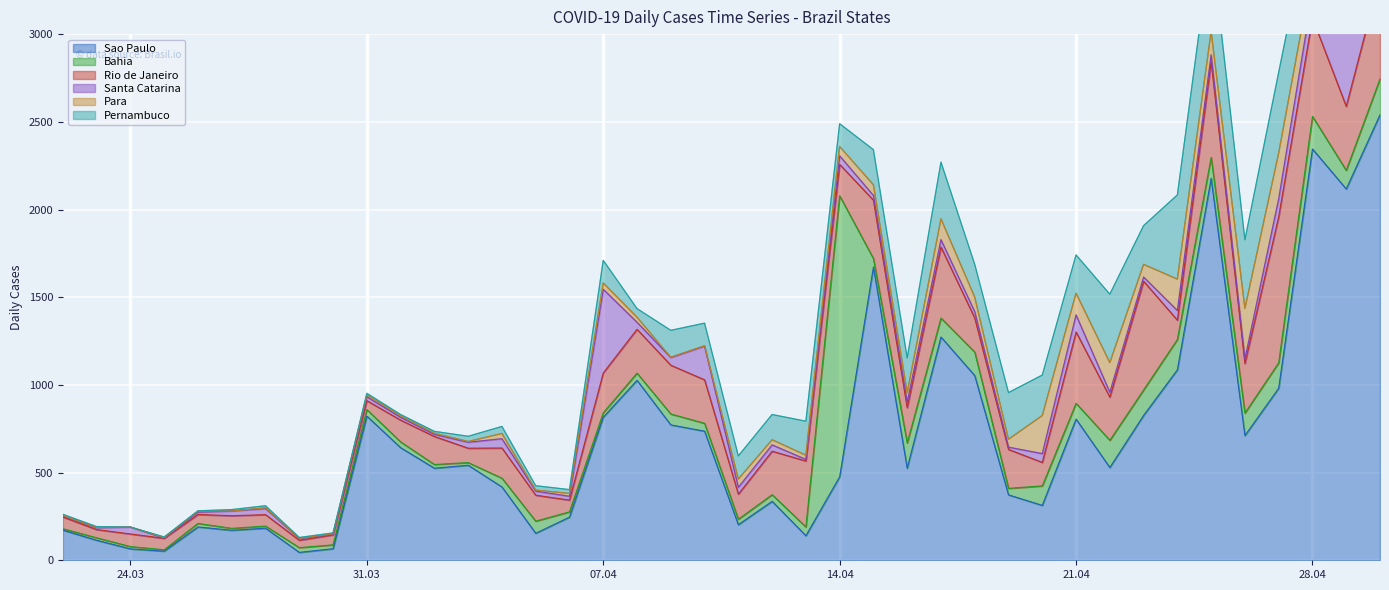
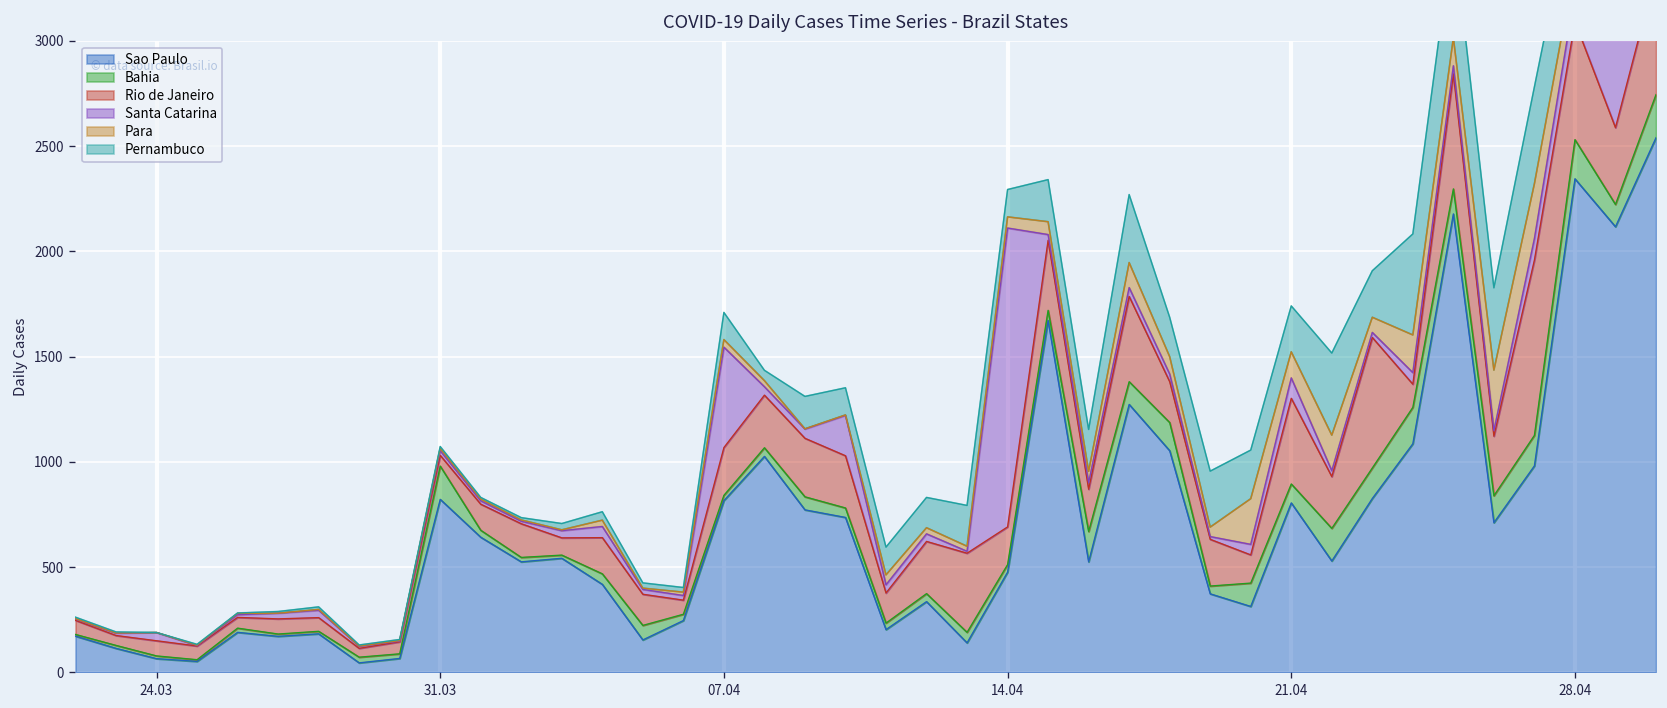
  {
    "Bahia": {
-     "31.03": 40,
+     "31.03": 160,
      "07.04": 30,
-     "14.04": 1600,
+     "14.04": 40,
      "21.04": 90,
      "28.04": 190
    },
    "Santa Catarina": {
      "07.04": 480,
-     "14.04": 50,
+     "14.04": 1420,
      "21.04": 100
    }
  }
